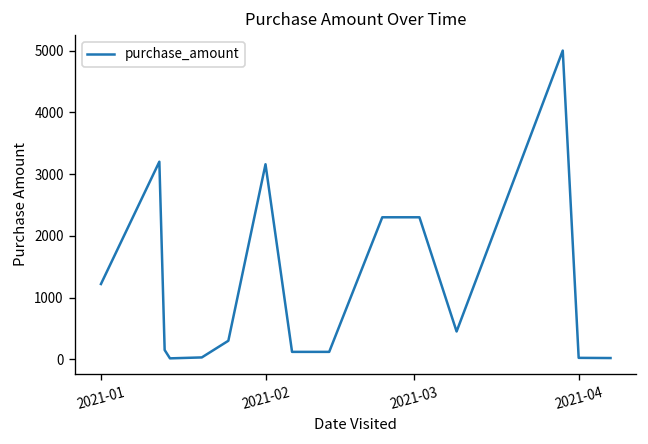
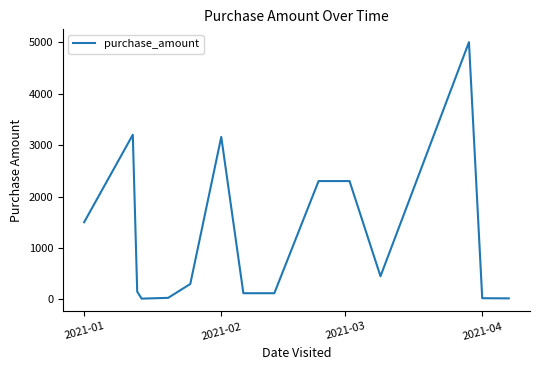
  {
-   "2021-01": 1200,
+   "2021-01": 1500,
    "2021-02": 3200,
    "2021-04": 0
  }
